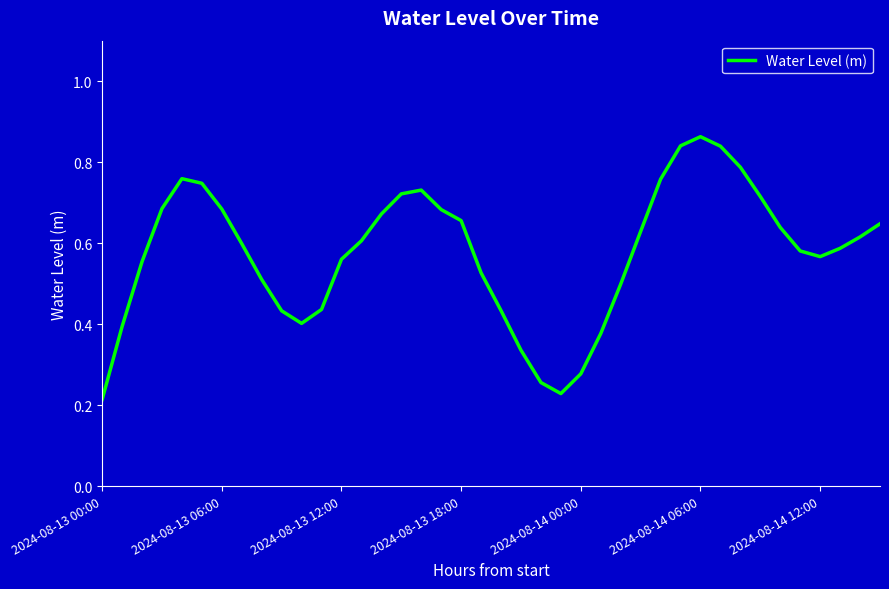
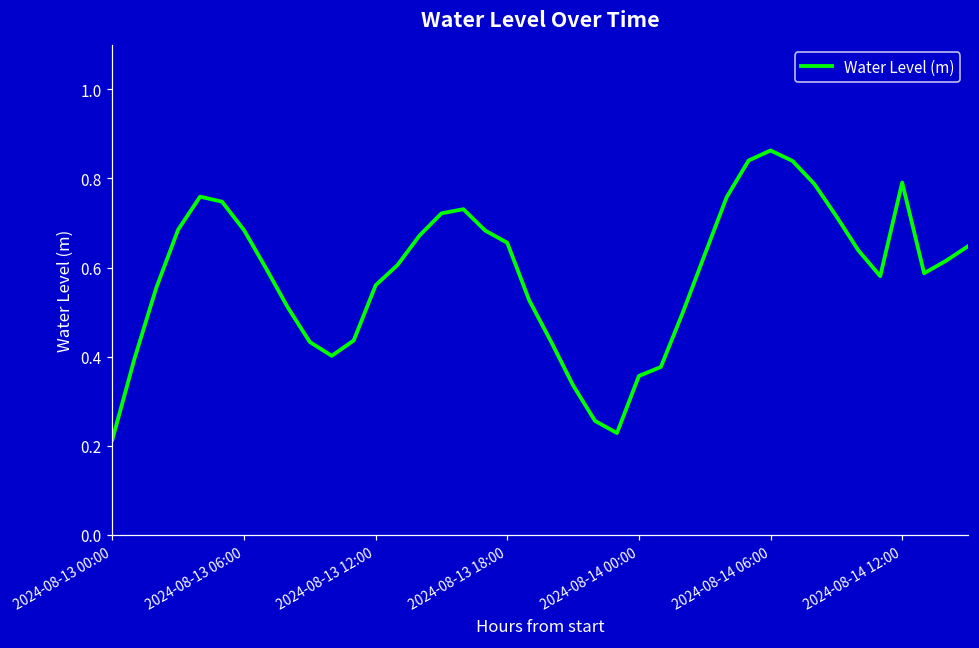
  {
    "2024-08-13 00:00": 0.21,
    "2024-08-13 06:00": 0.68,
    "2024-08-13 12:00": 0.56,
    "2024-08-13 18:00": 0.66,
-   "2024-08-14 00:00": 0.28,
+   "2024-08-14 00:00": 0.36,
    "2024-08-14 06:00": 0.86,
-   "2024-08-14 12:00": 0.57
+   "2024-08-14 12:00": 0.79
  }
